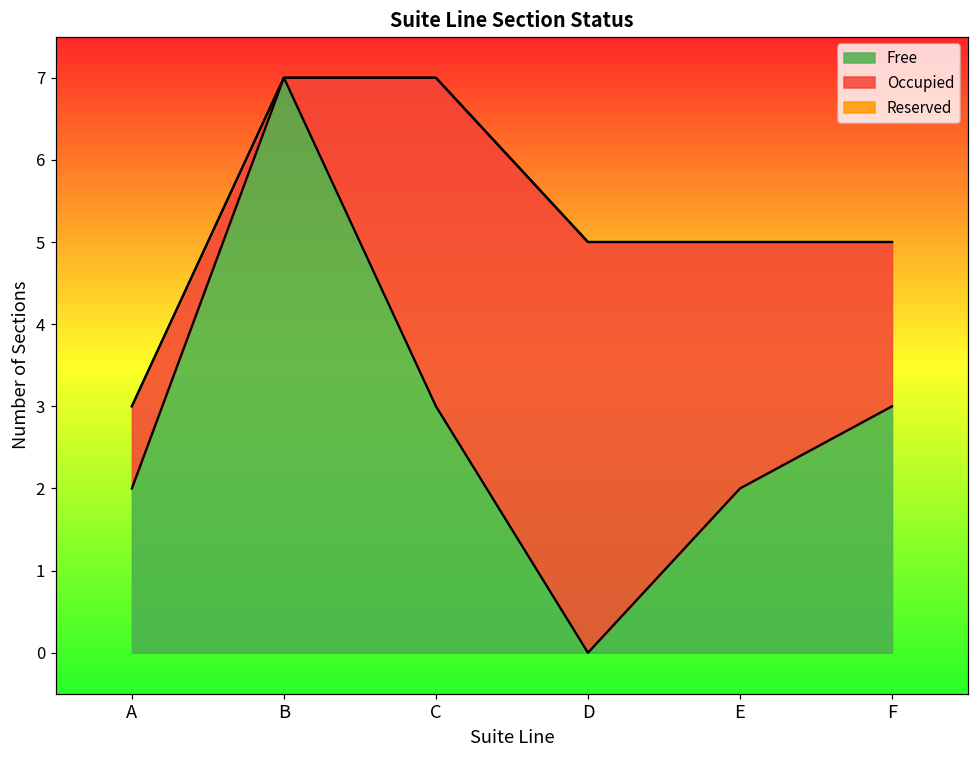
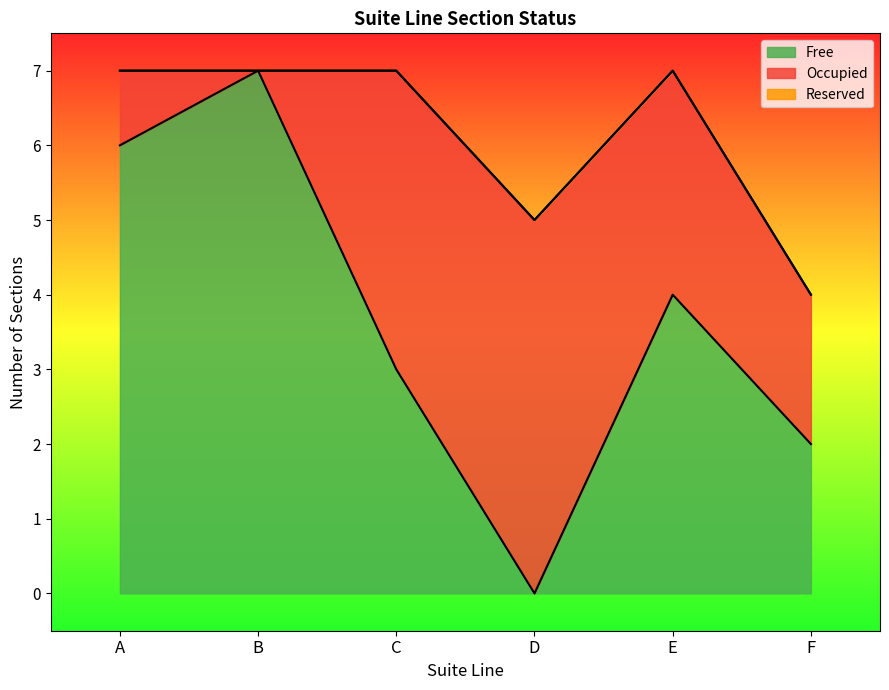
  {
    "Free": {
-     "A": 2,
+     "A": 6,
      "C": 3,
      "D": 0,
-     "E": 2,
-     "F": 3
+     "E": 4,
+     "F": 2
    },
    "Reserved": {
      "C": 7,
      "D": 5
    }
  }
